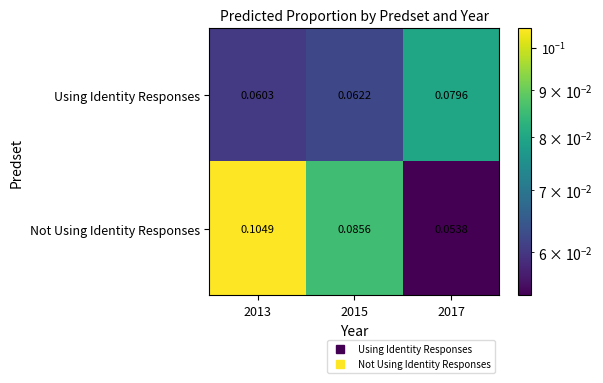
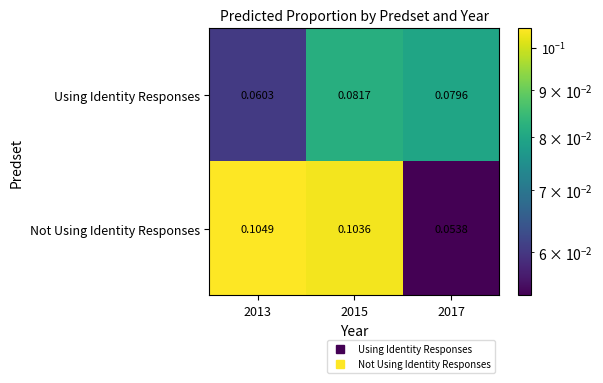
  {
    "Using Identity Responses": {
      "2013": 0.0603,
-     "2015": 0.0622,
+     "2015": 0.0817,
      "2017": 0.0796
    },
    "Not Using Identity Responses": {
      "2013": 0.1049,
-     "2015": 0.0856,
+     "2015": 0.1036,
      "2017": 0.0538
    }
  }
